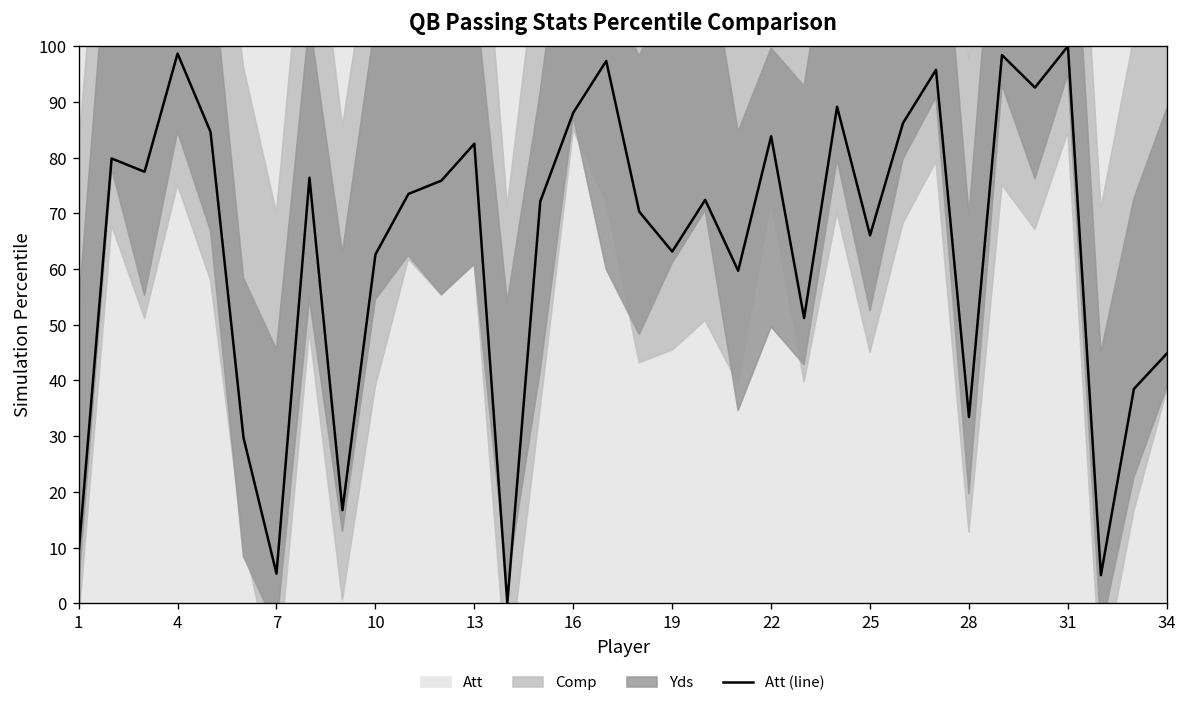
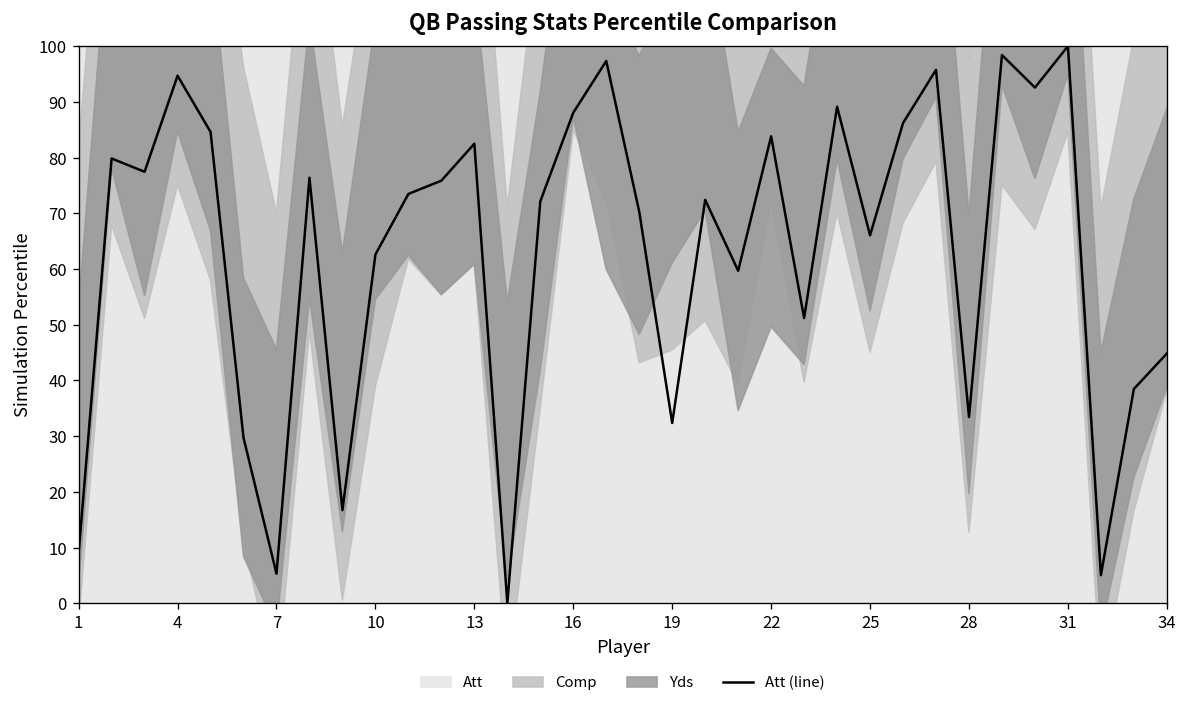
  {
    "Att (line)": {
      "1": 9,
-     "4": 99,
+     "4": 95,
      "7": 5,
      "10": 63,
      "13": 82,
      "16": 88,
-     "19": 63,
+     "19": 32,
      "22": 84,
      "25": 66,
      "28": 33,
      "34": 45
    },
    "Att": {
      "1": 100,
      "4": 100,
      "7": 100,
      "10": 100,
      "13": 100,
      "16": 100,
      "19": 100,
      "25": 100,
      "28": 100,
      "34": 100
    }
  }
